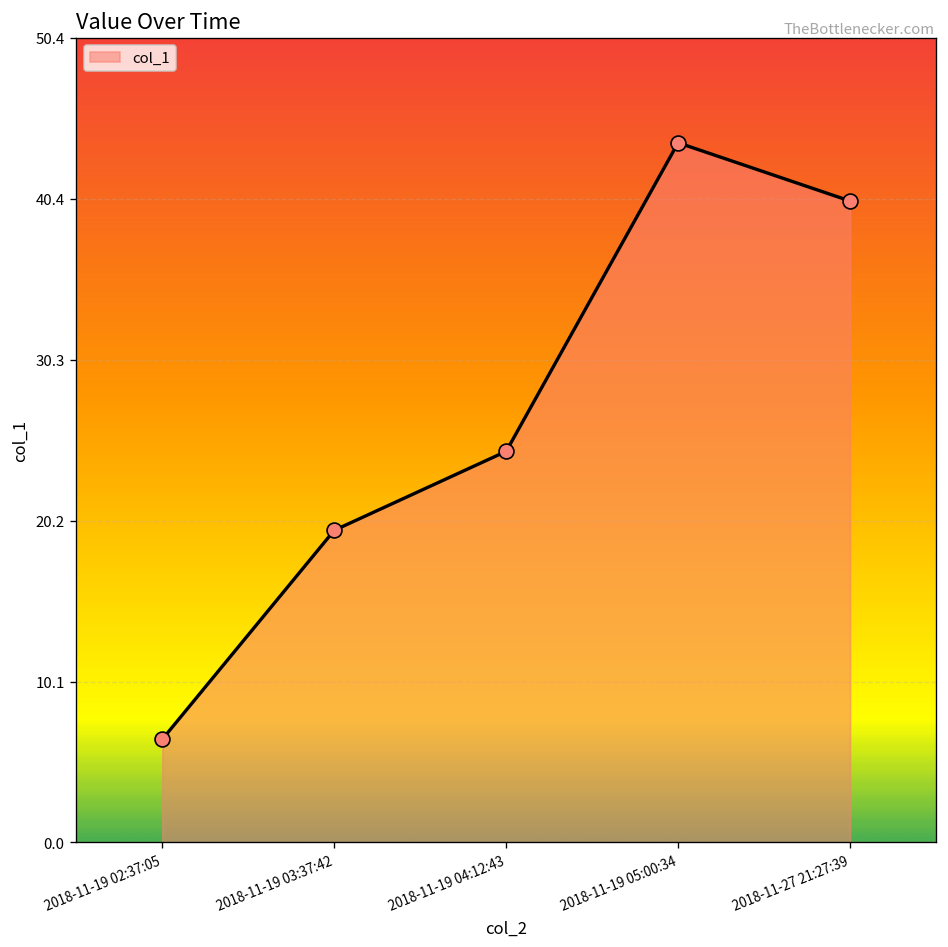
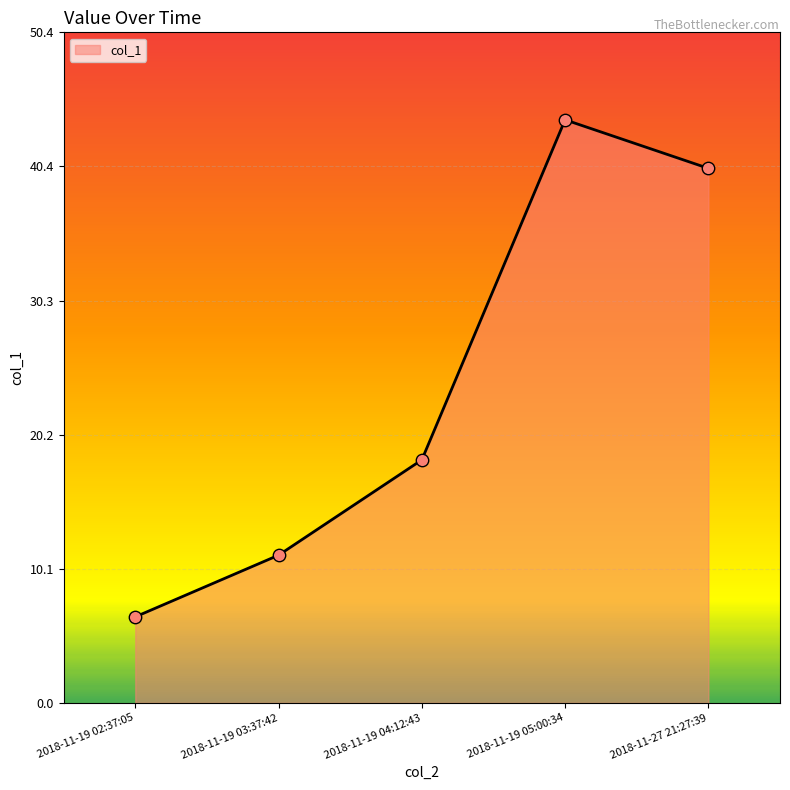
  {
    "2018-11-19 02:37:05": 6.5,
-   "2018-11-19 03:37:42": 19.6,
-   "2018-11-19 04:12:43": 24.5,
+   "2018-11-19 03:37:42": 11.1,
+   "2018-11-19 04:12:43": 18.3,
    "2018-11-19 05:00:34": 43.9,
    "2018-11-27 21:27:39": 40.2
  }
